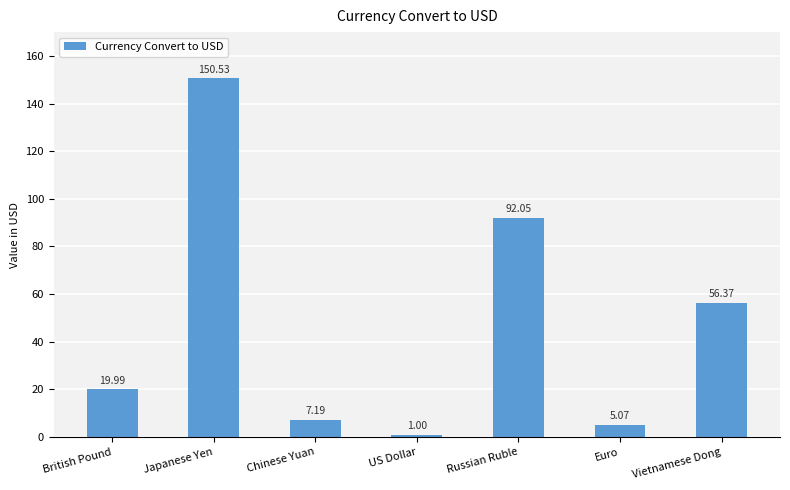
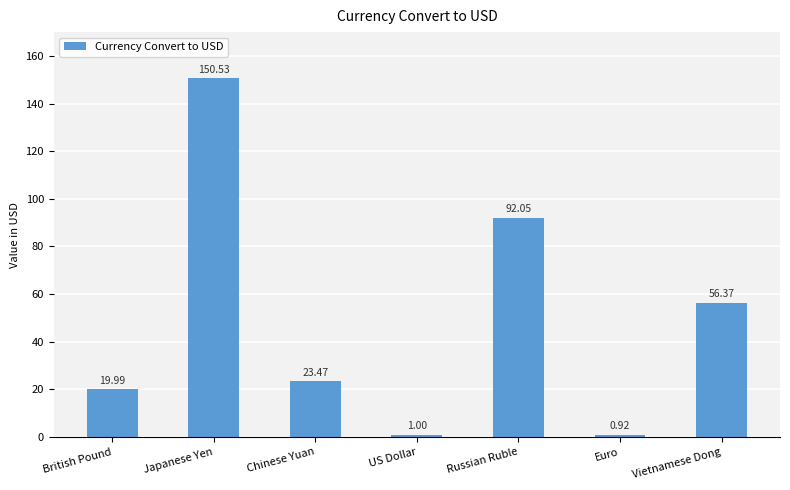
  {
    "British Pound": 19.99,
    "Japanese Yen": 150.53,
-   "Chinese Yuan": 7.19,
+   "Chinese Yuan": 23.47,
    "US Dollar": 1.00,
    "Russian Ruble": 92.05,
-   "Euro": 5.07,
+   "Euro": 0.92,
    "Vietnamese Dong": 56.37
  }
